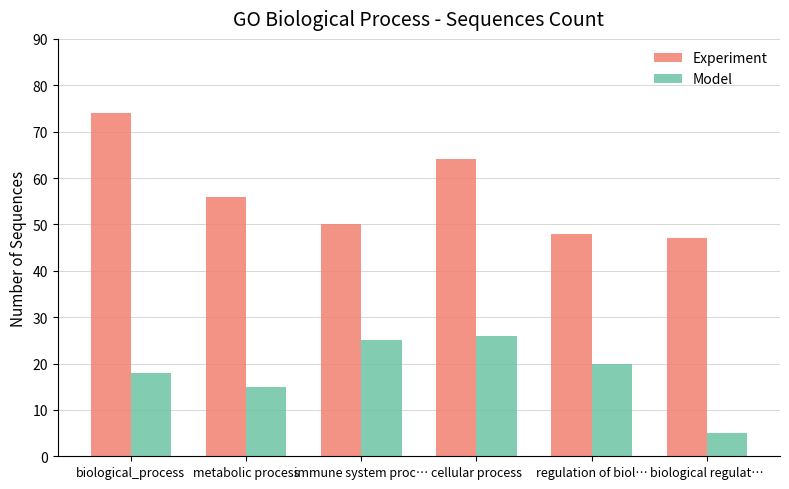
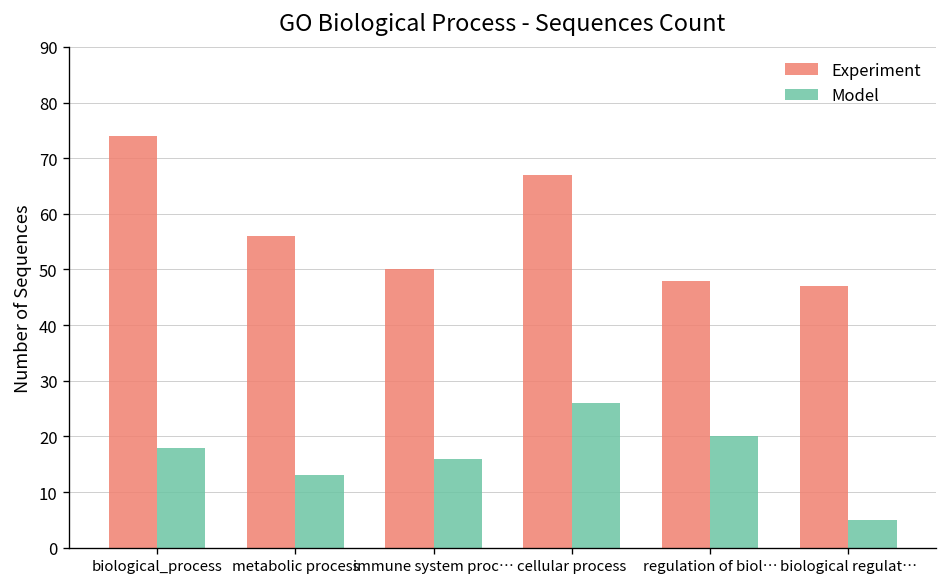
  {
    "Experiment": {
      "biological_process": 74,
      "metabolic process": 56,
      "immune system proc…": 50,
-     "cellular process": 64,
+     "cellular process": 67,
      "regulation of biol…": 48,
      "biological regulat…": 47
    },
    "Model": {
      "biological_process": 18,
-     "metabolic process": 15,
-     "immune system proc…": 25,
+     "metabolic process": 13,
+     "immune system proc…": 16,
      "cellular process": 26,
      "regulation of biol…": 20,
      "biological regulat…": 5
    }
  }
